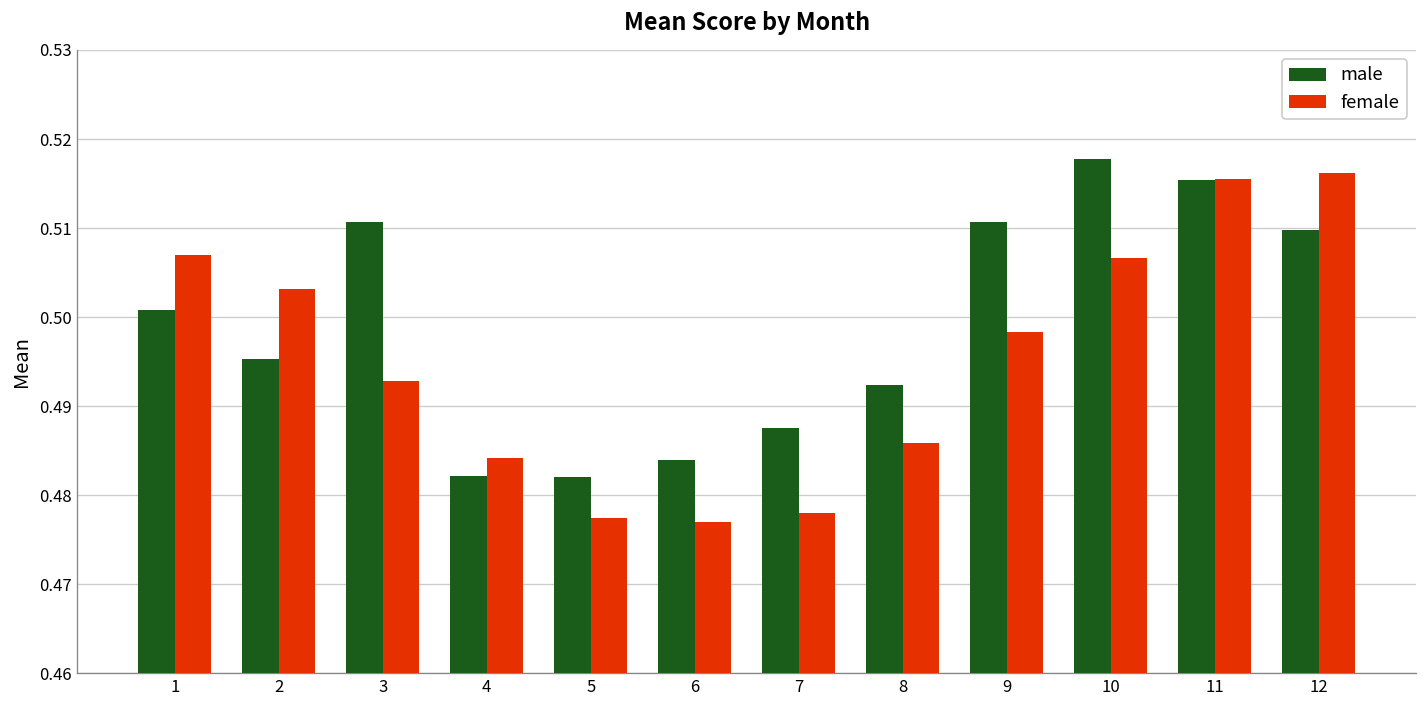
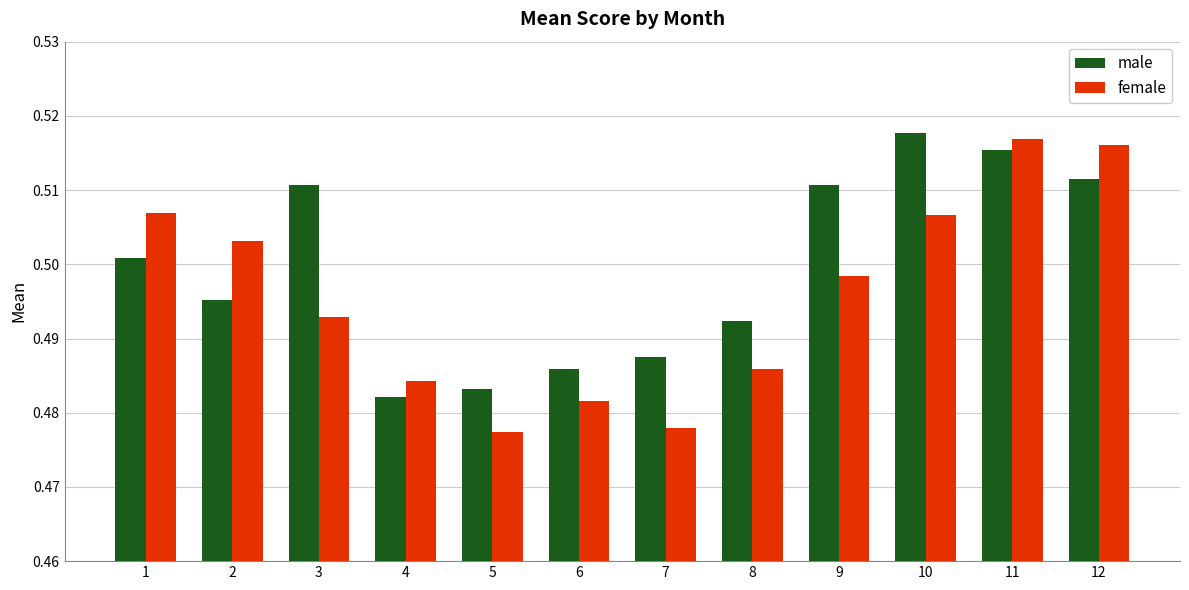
  {
    "male": {
      "1": 0.501,
      "2": 0.495,
      "3": 0.511,
      "4": 0.482,
-     "5": 0.482,
-     "6": 0.484,
+     "5": 0.483,
+     "6": 0.486,
      "7": 0.488,
      "8": 0.492,
      "9": 0.511,
      "10": 0.518,
      "11": 0.515,
-     "12": 0.510
+     "12": 0.512
    },
    "female": {
      "1": 0.507,
      "2": 0.503,
      "3": 0.493,
      "4": 0.484,
      "5": 0.477,
-     "6": 0.477,
+     "6": 0.482,
      "7": 0.478,
      "8": 0.486,
      "9": 0.498,
      "10": 0.507,
-     "11": 0.516,
+     "11": 0.517,
      "12": 0.516
    }
  }
